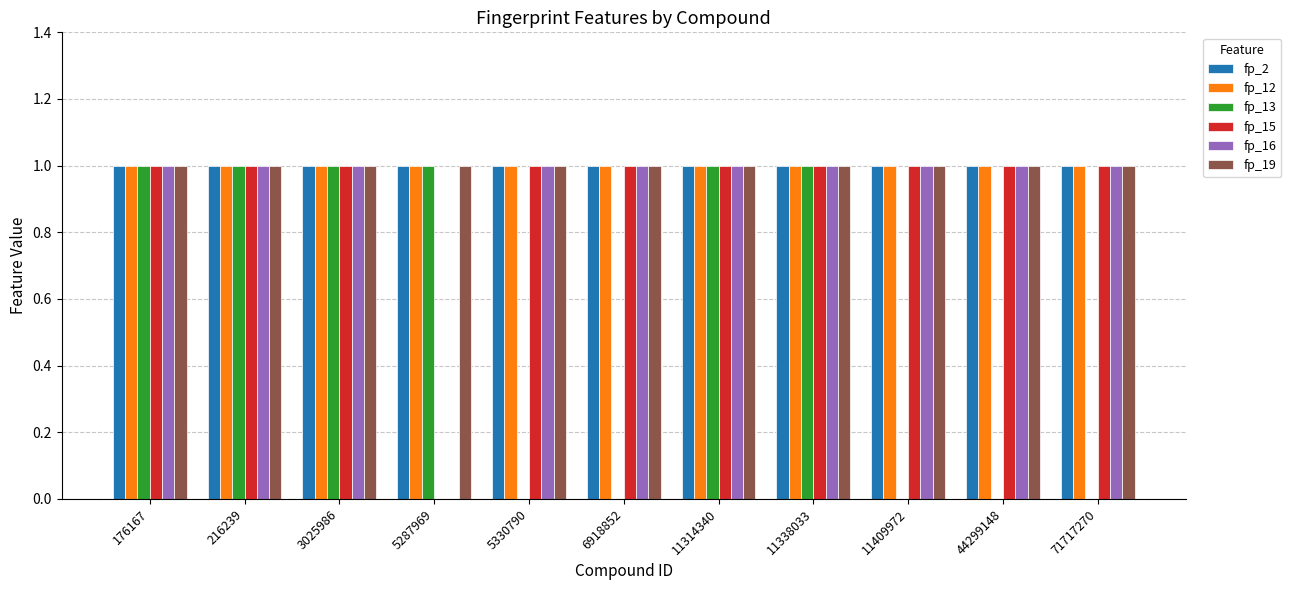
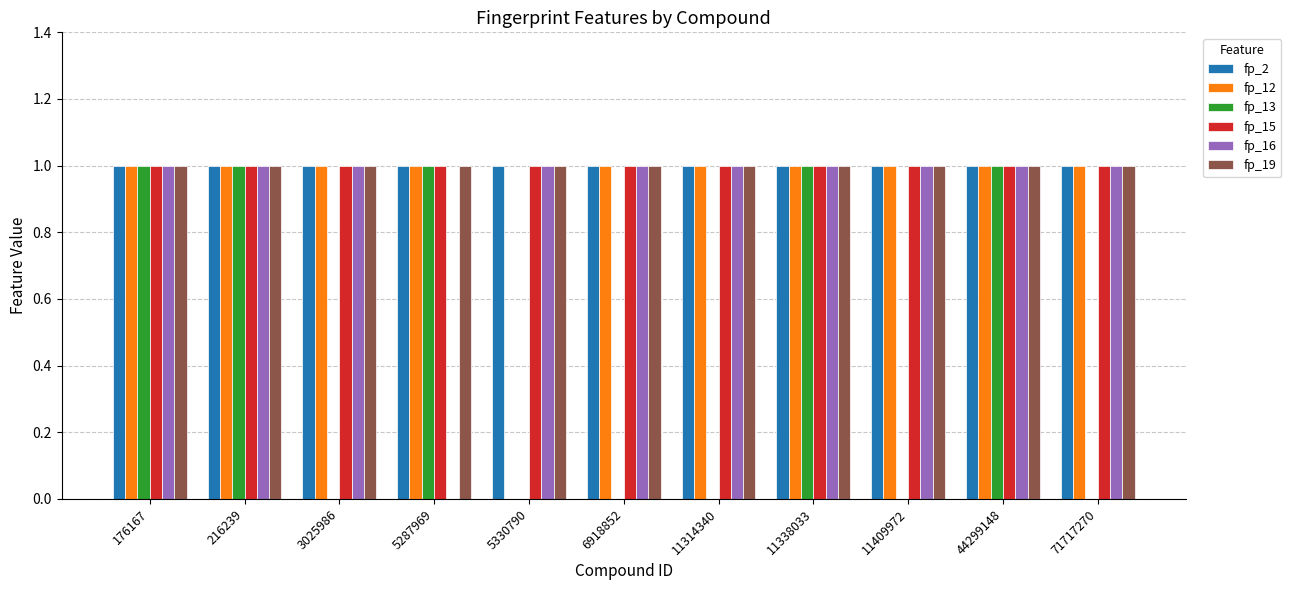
  {
    "fp_2": {
      "176167": 1,
      "216239": 1,
      "3025986": 1,
      "5287969": 1,
      "5330790": 1,
      "6918852": 1,
      "11314340": 1,
      "11338033": 1,
      "11409972": 1,
      "44299148": 1,
      "71717270": 1
    },
    "fp_12": {
      "176167": 1,
      "216239": 1,
      "3025986": 1,
      "5287969": 1,
-     "5330790": 1,
+     "5330790": 0,
      "6918852": 1,
      "11314340": 1,
      "11338033": 1,
      "11409972": 1,
      "44299148": 1,
      "71717270": 1
    },
    "fp_13": {
      "176167": 1,
      "216239": 1,
-     "3025986": 1,
+     "3025986": 0,
      "5287969": 1,
      "5330790": 0,
      "6918852": 0,
-     "11314340": 1,
+     "11314340": 0,
      "11338033": 1,
      "11409972": 0,
-     "44299148": 0,
+     "44299148": 1,
      "71717270": 0
    },
    "fp_15": {
      "176167": 1,
      "216239": 1,
      "3025986": 1,
-     "5287969": 0,
+     "5287969": 1,
      "5330790": 1,
      "6918852": 1,
      "11314340": 1,
      "11338033": 1,
      "11409972": 1,
      "44299148": 1,
      "71717270": 1
    },
    "fp_16": {
      "176167": 1,
      "216239": 1,
      "3025986": 1,
      "5287969": 0,
      "5330790": 1,
      "6918852": 1,
      "11314340": 1,
      "11338033": 1,
      "11409972": 1,
      "44299148": 1,
      "71717270": 1
    },
    "fp_19": {
      "176167": 1,
      "216239": 1,
      "3025986": 1,
      "5287969": 1,
      "5330790": 1,
      "6918852": 1,
      "11314340": 1,
      "11338033": 1,
      "11409972": 1,
      "44299148": 1,
      "71717270": 1
    }
  }
